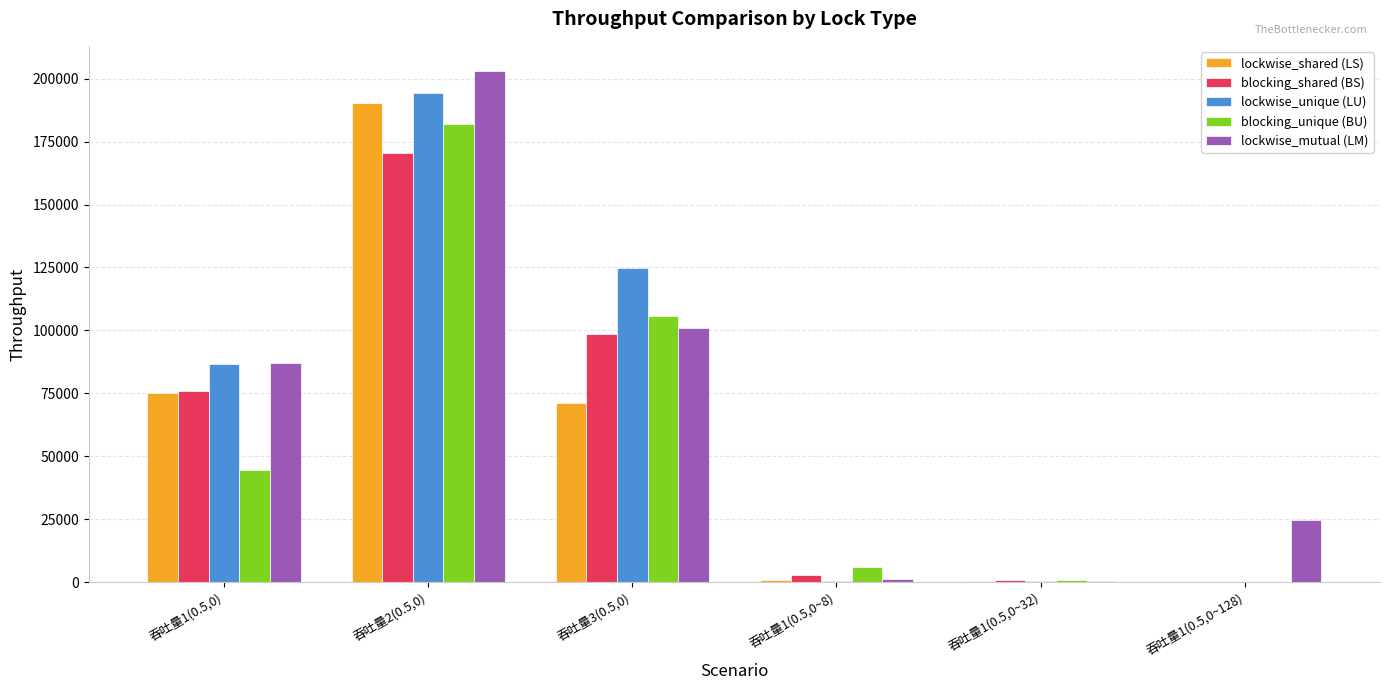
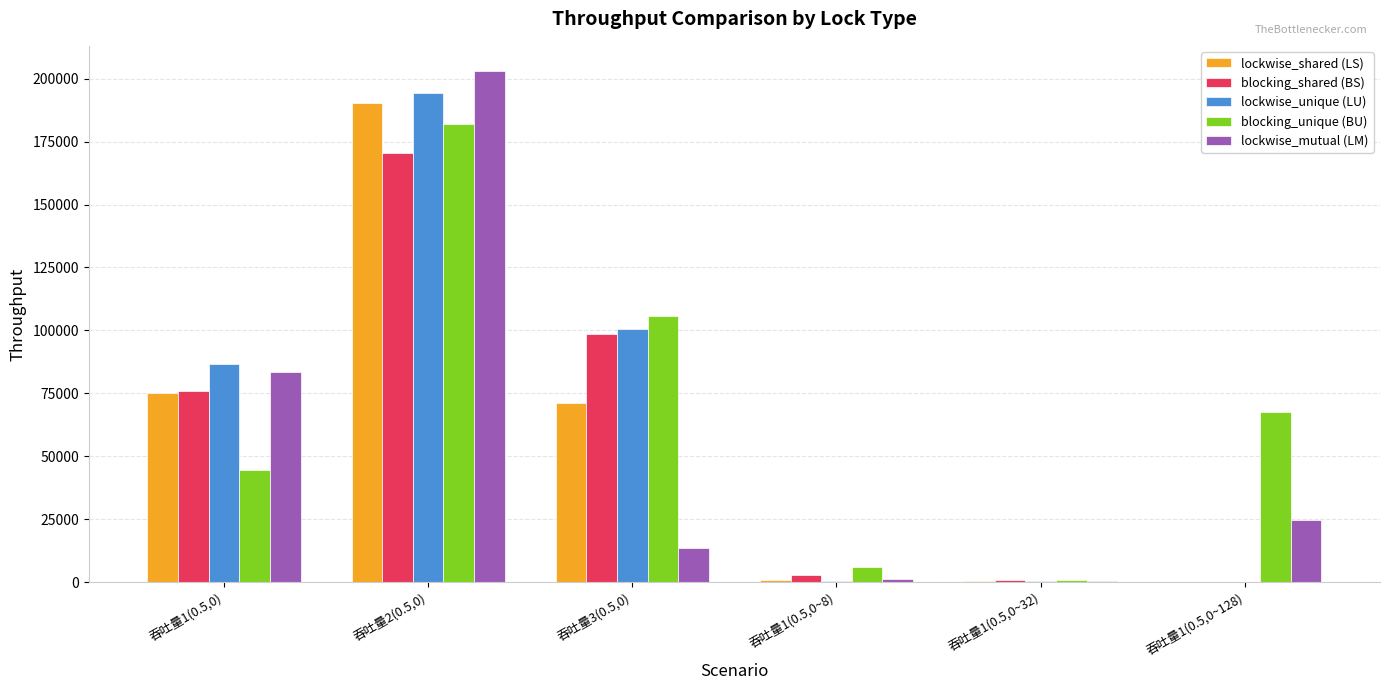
  {
    "lockwise_shared (LS)": {
      "吞吐量1(0.5,0)": 75000,
      "吞吐量2(0.5,0)": 190000,
      "吞吐量3(0.5,0)": 71000
    },
    "blocking_shared (BS)": {
      "吞吐量1(0.5,0)": 76000,
      "吞吐量2(0.5,0)": 170000,
      "吞吐量3(0.5,0)": 99000,
      "吞吐量1(0.5,0~8)": 3000
    },
    "lockwise_unique (LU)": {
      "吞吐量1(0.5,0)": 87000,
      "吞吐量2(0.5,0)": 194000,
-     "吞吐量3(0.5,0)": 125000
+     "吞吐量3(0.5,0)": 101000
    },
    "blocking_unique (BU)": {
      "吞吐量1(0.5,0)": 45000,
      "吞吐量2(0.5,0)": 182000,
      "吞吐量3(0.5,0)": 106000,
      "吞吐量1(0.5,0~8)": 6000,
-     "吞吐量1(0.5,0~128)": 0
+     "吞吐量1(0.5,0~128)": 68000
    },
    "lockwise_mutual (LM)": {
-     "吞吐量1(0.5,0)": 87000,
+     "吞吐量1(0.5,0)": 83000,
      "吞吐量2(0.5,0)": 203000,
-     "吞吐量3(0.5,0)": 101000,
+     "吞吐量3(0.5,0)": 14000,
      "吞吐量1(0.5,0~8)": 1000,
      "吞吐量1(0.5,0~128)": 25000
    }
  }
